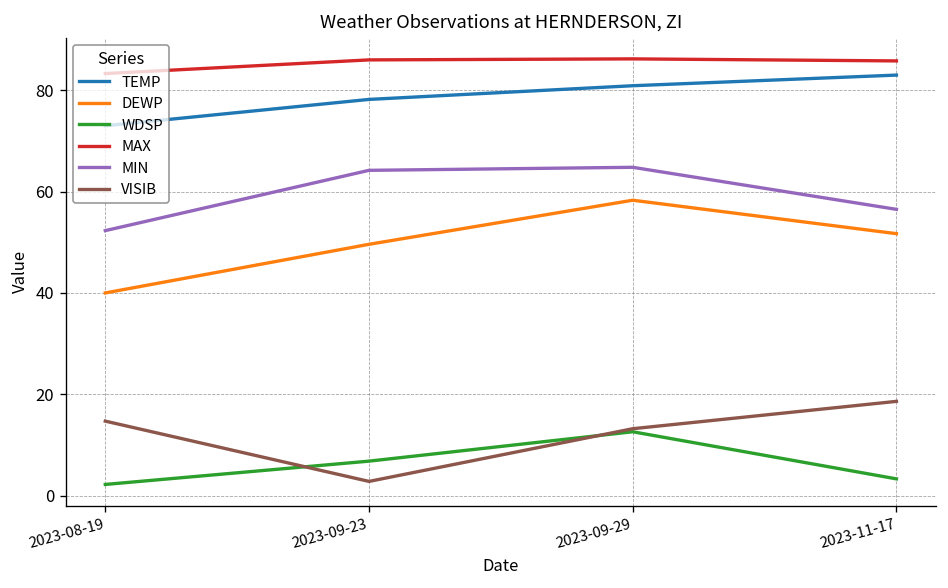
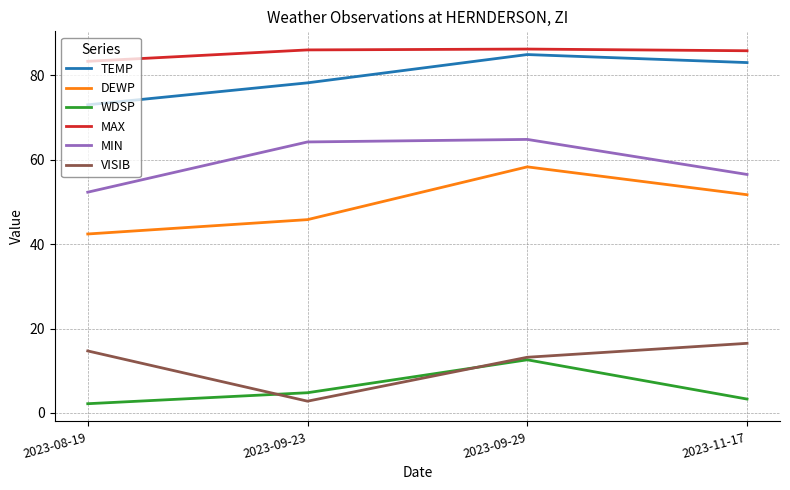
  {
    "TEMP": {
      "2023-09-23": 78,
-     "2023-09-29": 81,
+     "2023-09-29": 85,
      "2023-11-17": 83
    },
    "DEWP": {
-     "2023-08-19": 40,
-     "2023-09-23": 50,
+     "2023-08-19": 42,
+     "2023-09-23": 46,
      "2023-09-29": 58,
      "2023-11-17": 52
    },
    "WDSP": {
      "2023-08-19": 2,
-     "2023-09-23": 7,
+     "2023-09-23": 5,
      "2023-11-17": 3
    },
    "MAX": {
      "2023-09-23": 86,
      "2023-09-29": 86,
      "2023-11-17": 86
    },
    "MIN": {
      "2023-08-19": 52,
      "2023-09-23": 64,
      "2023-09-29": 65,
      "2023-11-17": 57
    },
    "VISIB": {
      "2023-08-19": 15,
      "2023-09-23": 3,
-     "2023-11-17": 19
+     "2023-11-17": 17
    }
  }
